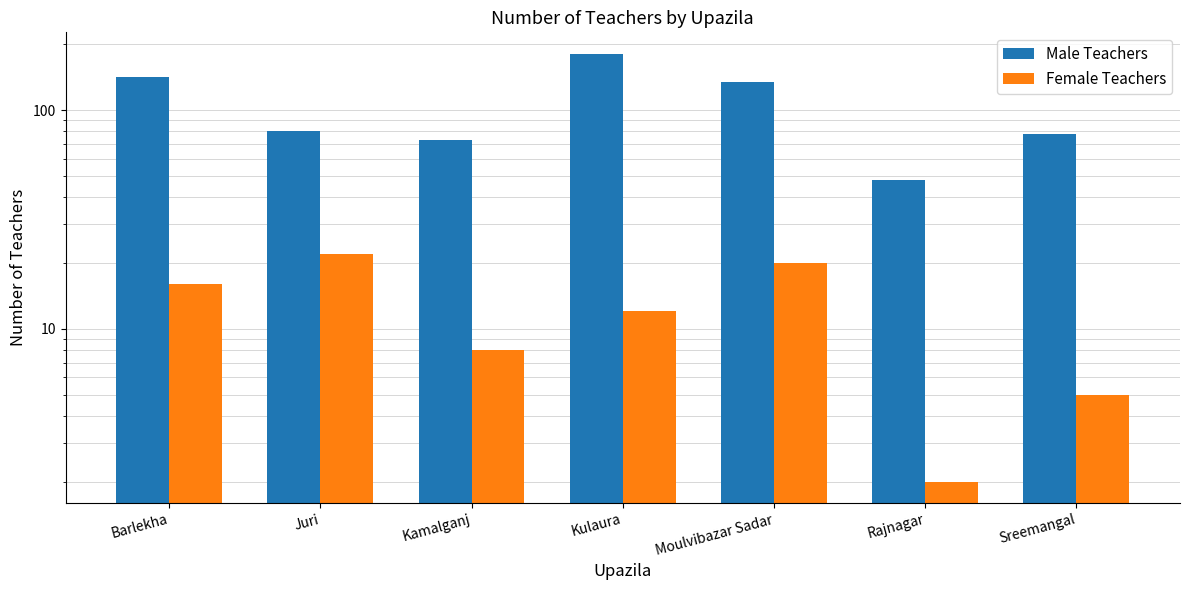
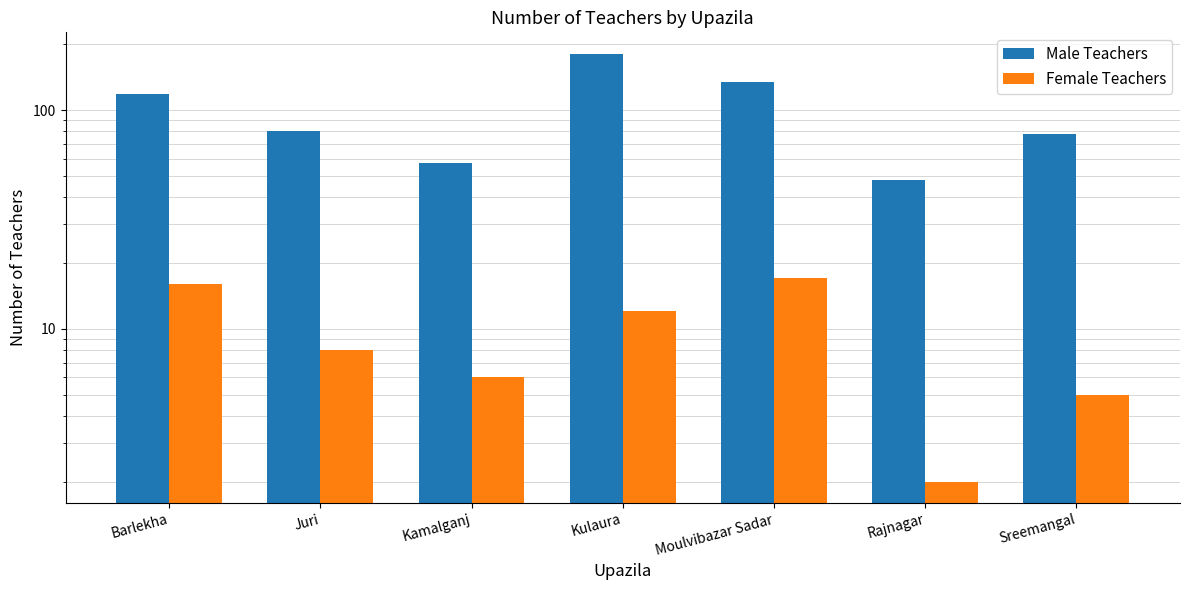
  {
    "Male Teachers": {
-     "Barlekha": 140,
+     "Barlekha": 120,
      "Juri": 80,
-     "Kamalganj": 73,
+     "Kamalganj": 57,
      "Kulaura": 180,
      "Moulvibazar Sadar": 140,
      "Rajnagar": 48,
      "Sreemangal": 78
    },
    "Female Teachers": {
      "Barlekha": 16,
-     "Juri": 22,
-     "Kamalganj": 8,
+     "Juri": 8,
+     "Kamalganj": 6,
      "Kulaura": 12,
-     "Moulvibazar Sadar": 20,
+     "Moulvibazar Sadar": 17,
      "Rajnagar": 2,
      "Sreemangal": 5
    }
  }
